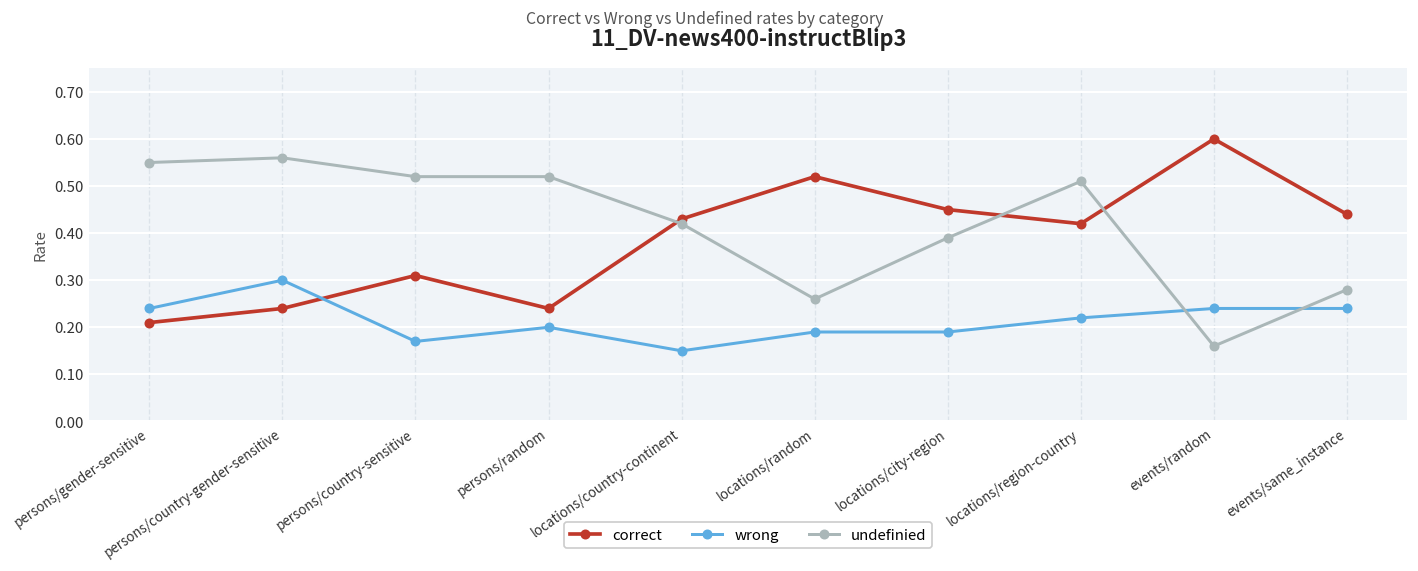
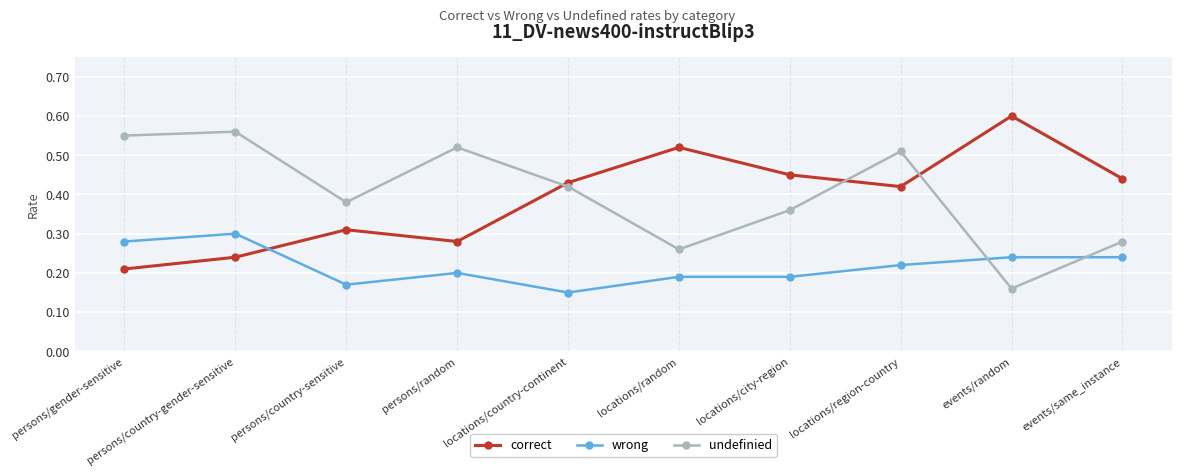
  {
    "correct": {
      "persons/gender-sensitive": 0.21,
      "persons/country-gender-sensitive": 0.24,
      "persons/country-sensitive": 0.31,
-     "persons/random": 0.24,
+     "persons/random": 0.28,
      "locations/country-continent": 0.43,
      "locations/random": 0.52,
      "locations/city-region": 0.45,
      "locations/region-country": 0.42,
      "events/random": 0.60,
      "events/same_instance": 0.44
    },
    "wrong": {
-     "persons/gender-sensitive": 0.24,
+     "persons/gender-sensitive": 0.28,
      "persons/country-gender-sensitive": 0.30,
      "persons/country-sensitive": 0.17,
      "persons/random": 0.20,
      "locations/country-continent": 0.15,
      "locations/random": 0.19,
      "locations/city-region": 0.19,
      "locations/region-country": 0.22,
      "events/random": 0.24,
      "events/same_instance": 0.24
    },
    "undefinied": {
      "persons/gender-sensitive": 0.55,
      "persons/country-gender-sensitive": 0.56,
-     "persons/country-sensitive": 0.52,
+     "persons/country-sensitive": 0.38,
      "persons/random": 0.52,
      "locations/country-continent": 0.42,
      "locations/random": 0.26,
-     "locations/city-region": 0.39,
+     "locations/city-region": 0.36,
      "locations/region-country": 0.51,
      "events/random": 0.16,
      "events/same_instance": 0.28
    }
  }
